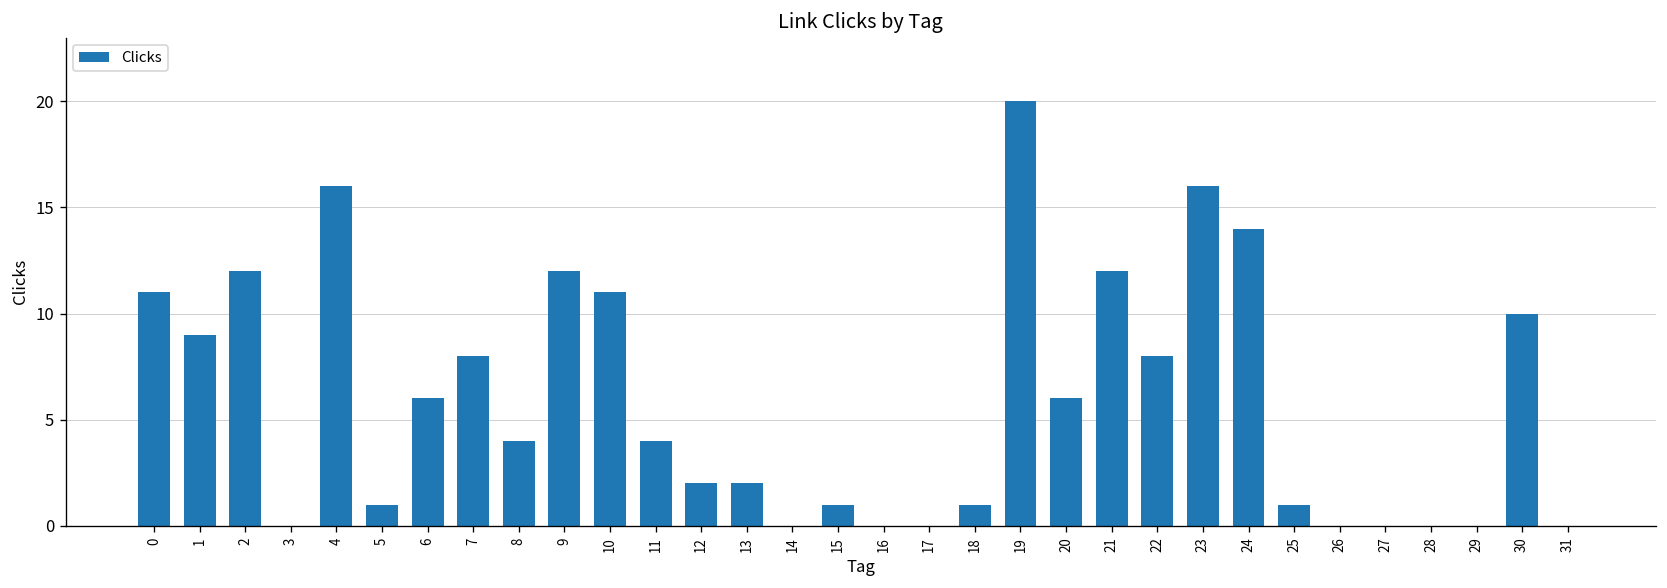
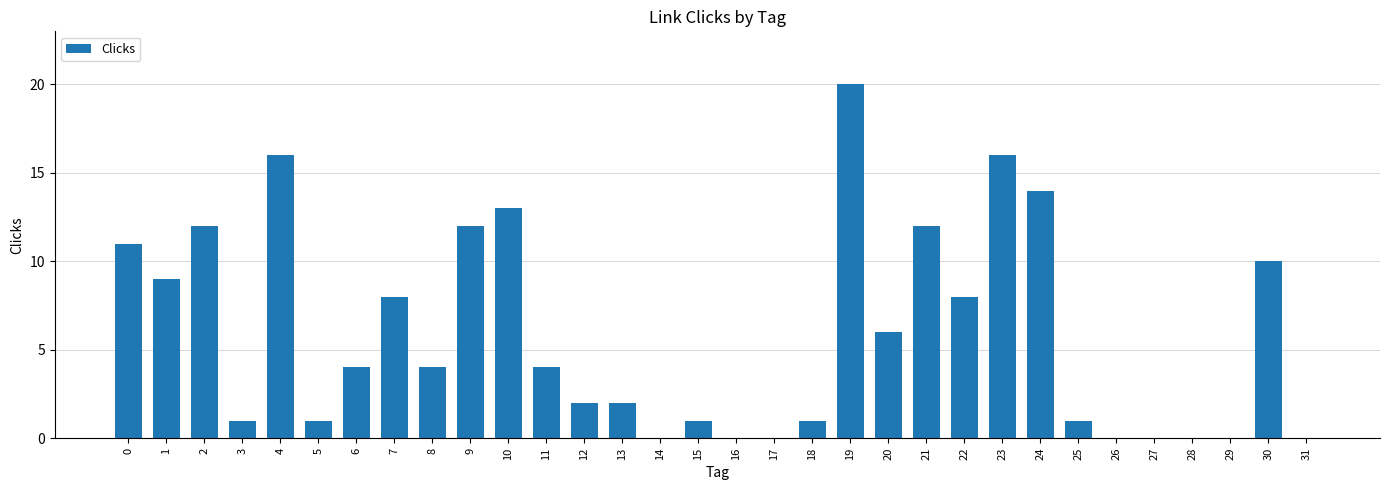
  {
    "0": 11,
    "1": 9,
    "2": 12,
-   "3": 0,
+   "3": 1,
    "4": 16,
    "5": 1,
-   "6": 6,
+   "6": 4,
    "7": 8,
    "8": 4,
    "9": 12,
-   "10": 11,
+   "10": 13,
    "11": 4,
    "12": 2,
    "13": 2,
    "14": 0,
    "15": 1,
    "16": 0,
    "17": 0,
    "18": 1,
    "19": 20,
    "20": 6,
    "21": 12,
    "22": 8,
    "23": 16,
    "24": 14,
    "25": 1,
    "26": 0,
    "27": 0,
    "28": 0,
    "29": 0,
    "30": 10,
    "31": 0
  }
